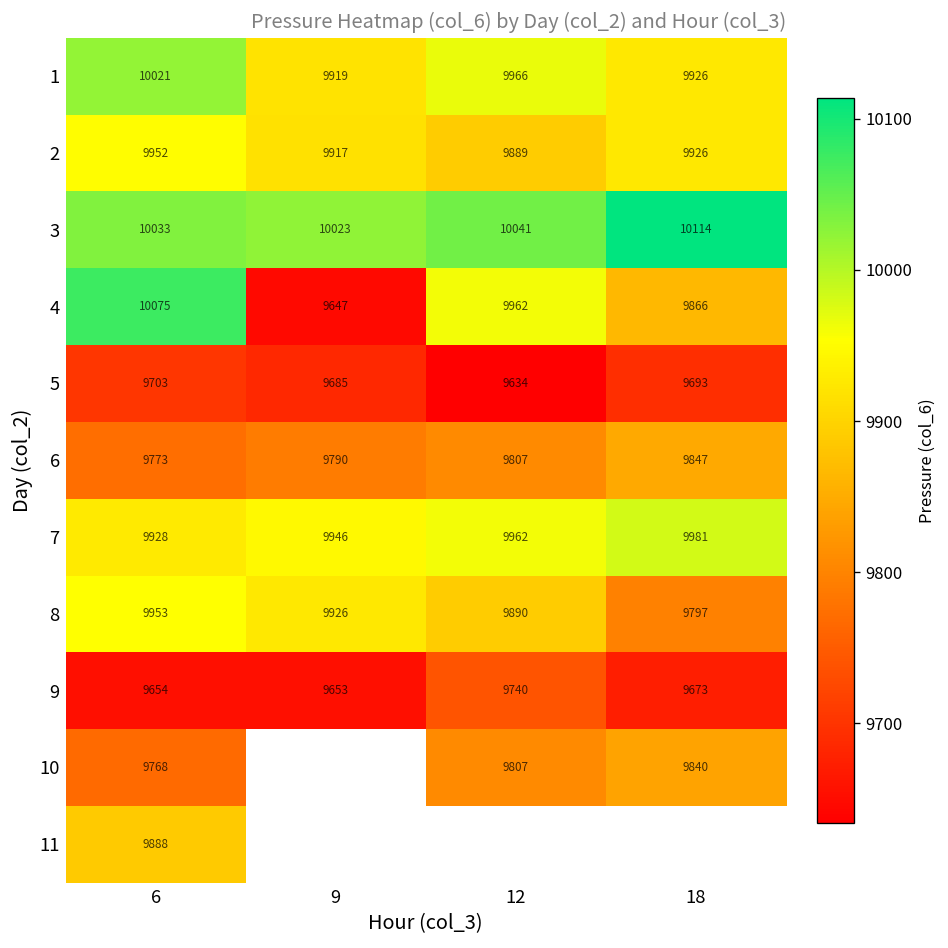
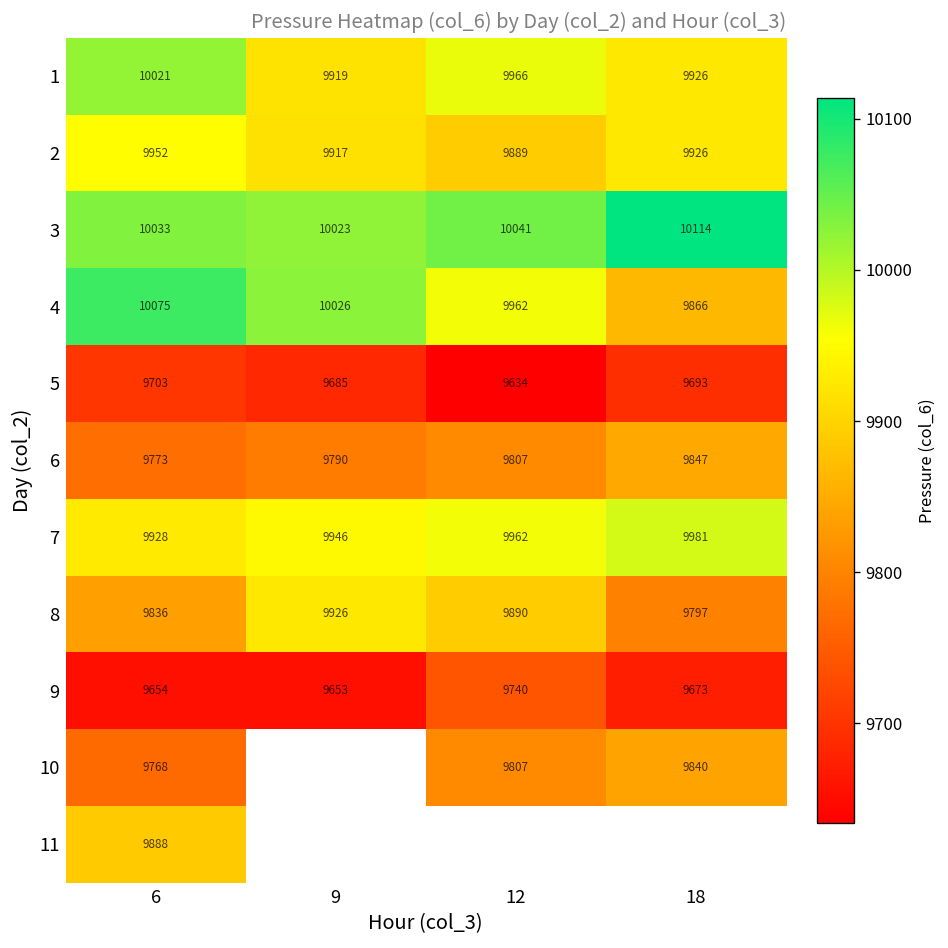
  {
    "1": {
      "6": 10021,
      "9": 9919,
      "12": 9966,
      "18": 9926
    },
    "2": {
      "6": 9952,
      "9": 9917,
      "12": 9889,
      "18": 9926
    },
    "3": {
      "6": 10033,
      "9": 10023,
      "12": 10041,
      "18": 10114
    },
    "4": {
      "6": 10075,
-     "9": 9647,
+     "9": 10026,
      "12": 9962,
      "18": 9866
    },
    "5": {
      "6": 9703,
      "9": 9685,
      "12": 9634,
      "18": 9693
    },
    "6": {
      "6": 9773,
      "9": 9790,
      "12": 9807,
      "18": 9847
    },
    "7": {
      "6": 9928,
      "9": 9946,
      "12": 9962,
      "18": 9981
    },
    "8": {
-     "6": 9953,
+     "6": 9836,
      "9": 9926,
      "12": 9890,
      "18": 9797
    },
    "9": {
      "6": 9654,
      "9": 9653,
      "12": 9740,
      "18": 9673
    },
    "10": {
      "6": 9768,
      "12": 9807,
      "18": 9840
    },
    "11": {
      "6": 9888
    }
  }
